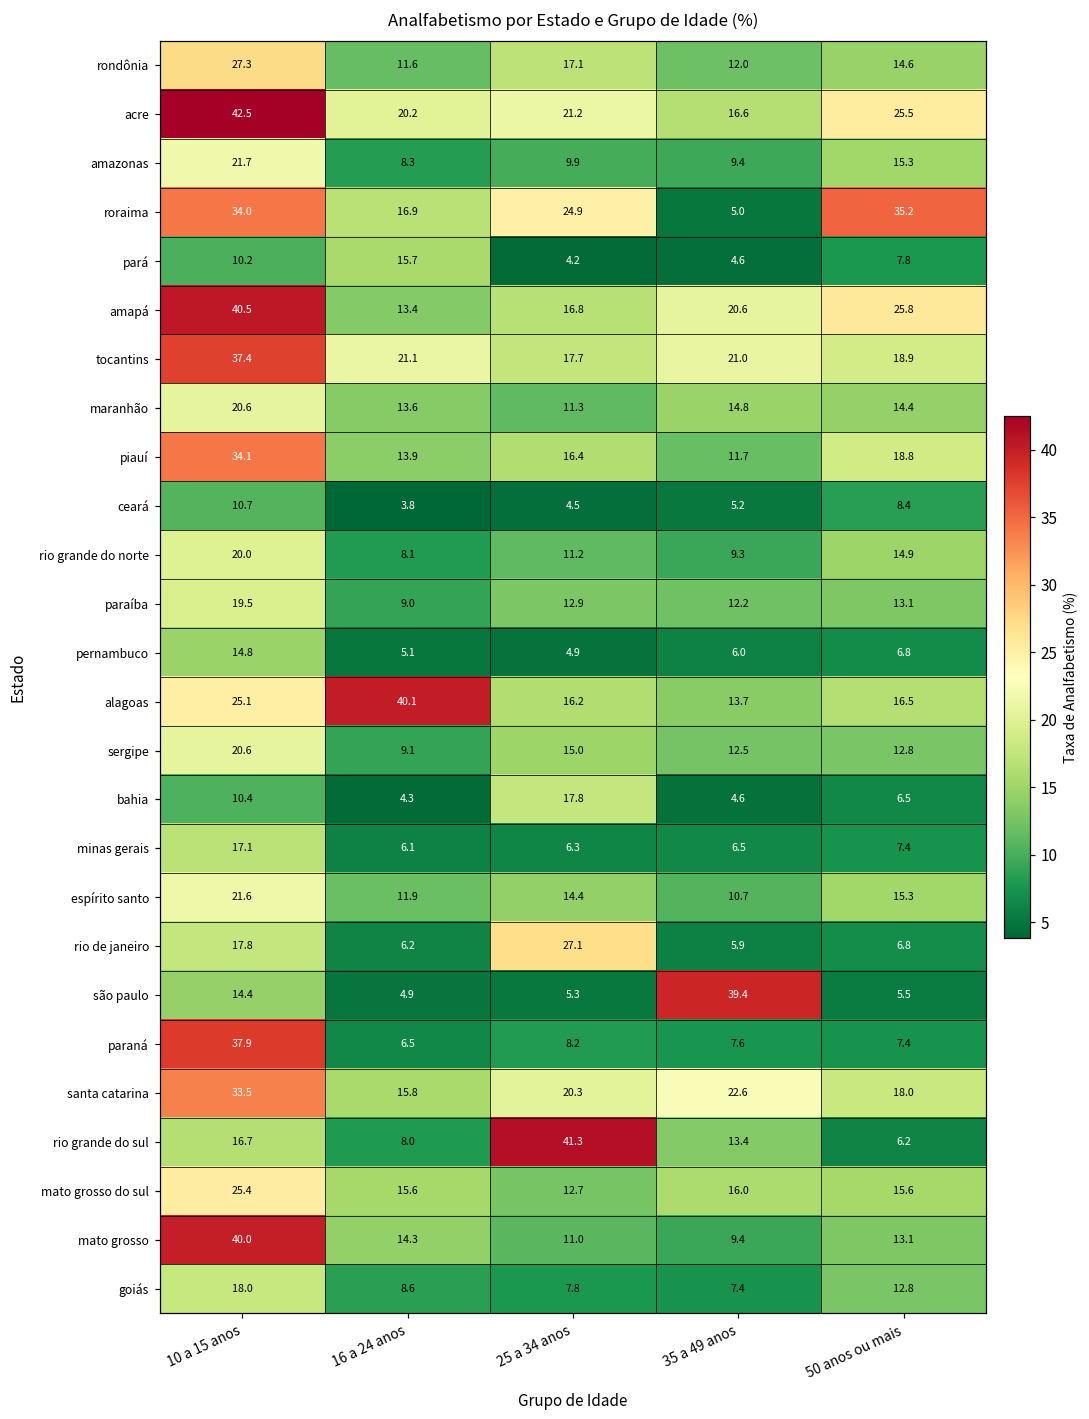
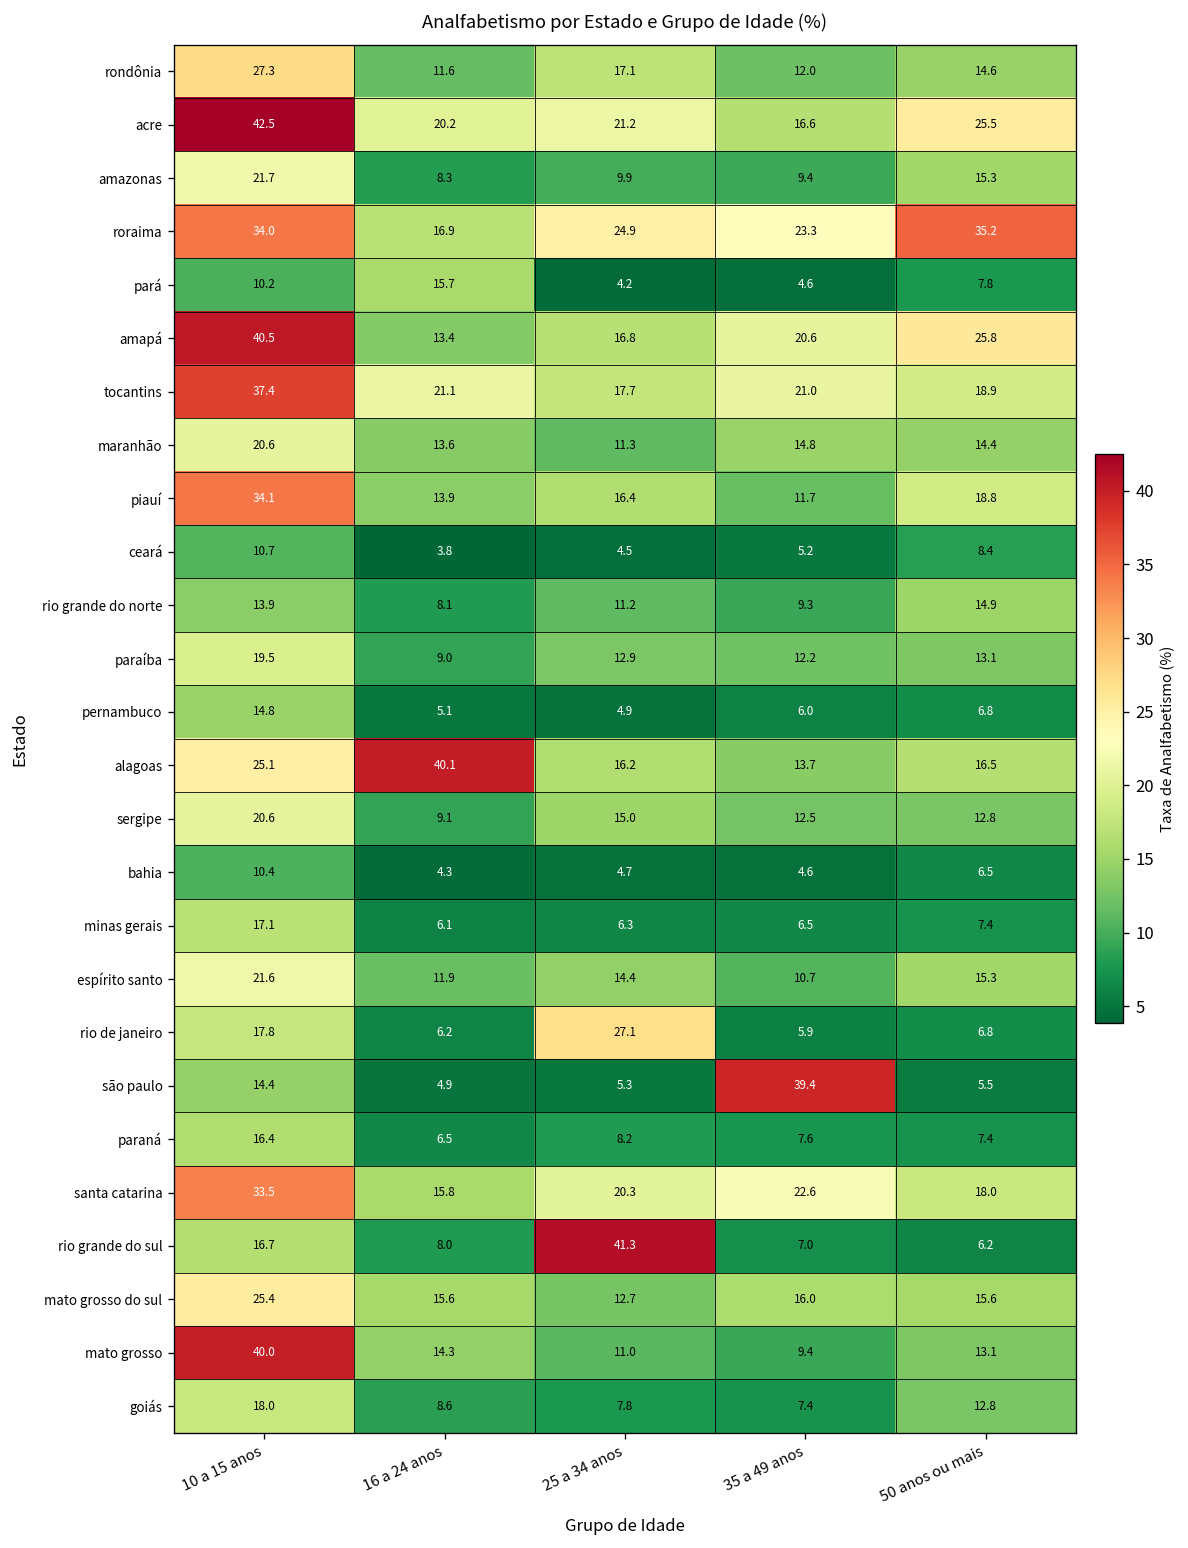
  {
    "rondônia": {
      "10 a 15 anos": 27.3,
      "16 a 24 anos": 11.6,
      "25 a 34 anos": 17.1,
      "35 a 49 anos": 12.0,
      "50 anos ou mais": 14.6
    },
    "acre": {
      "10 a 15 anos": 42.5,
      "16 a 24 anos": 20.2,
      "25 a 34 anos": 21.2,
      "35 a 49 anos": 16.6,
      "50 anos ou mais": 25.5
    },
    "amazonas": {
      "10 a 15 anos": 21.7,
      "16 a 24 anos": 8.3,
      "25 a 34 anos": 9.9,
      "35 a 49 anos": 9.4,
      "50 anos ou mais": 15.3
    },
    "roraima": {
      "10 a 15 anos": 34.0,
      "16 a 24 anos": 16.9,
      "25 a 34 anos": 24.9,
-     "35 a 49 anos": 5.0,
+     "35 a 49 anos": 23.3,
      "50 anos ou mais": 35.2
    },
    "pará": {
      "10 a 15 anos": 10.2,
      "16 a 24 anos": 15.7,
      "25 a 34 anos": 4.2,
      "35 a 49 anos": 4.6,
      "50 anos ou mais": 7.8
    },
    "amapá": {
      "10 a 15 anos": 40.5,
      "16 a 24 anos": 13.4,
      "25 a 34 anos": 16.8,
      "35 a 49 anos": 20.6,
      "50 anos ou mais": 25.8
    },
    "tocantins": {
      "10 a 15 anos": 37.4,
      "16 a 24 anos": 21.1,
      "25 a 34 anos": 17.7,
      "35 a 49 anos": 21.0,
      "50 anos ou mais": 18.9
    },
    "maranhão": {
      "10 a 15 anos": 20.6,
      "16 a 24 anos": 13.6,
      "25 a 34 anos": 11.3,
      "35 a 49 anos": 14.8,
      "50 anos ou mais": 14.4
    },
    "piauí": {
      "10 a 15 anos": 34.1,
      "16 a 24 anos": 13.9,
      "25 a 34 anos": 16.4,
      "35 a 49 anos": 11.7,
      "50 anos ou mais": 18.8
    },
    "ceará": {
      "10 a 15 anos": 10.7,
      "16 a 24 anos": 3.8,
      "25 a 34 anos": 4.5,
      "35 a 49 anos": 5.2,
      "50 anos ou mais": 8.4
    },
    "rio grande do norte": {
-     "10 a 15 anos": 20.0,
+     "10 a 15 anos": 13.9,
      "16 a 24 anos": 8.1,
      "25 a 34 anos": 11.2,
      "35 a 49 anos": 9.3,
      "50 anos ou mais": 14.9
    },
    "paraíba": {
      "10 a 15 anos": 19.5,
      "16 a 24 anos": 9.0,
      "25 a 34 anos": 12.9,
      "35 a 49 anos": 12.2,
      "50 anos ou mais": 13.1
    },
    "pernambuco": {
      "10 a 15 anos": 14.8,
      "16 a 24 anos": 5.1,
      "25 a 34 anos": 4.9,
      "35 a 49 anos": 6.0,
      "50 anos ou mais": 6.8
    },
    "alagoas": {
      "10 a 15 anos": 25.1,
      "16 a 24 anos": 40.1,
      "25 a 34 anos": 16.2,
      "35 a 49 anos": 13.7,
      "50 anos ou mais": 16.5
    },
    "sergipe": {
      "10 a 15 anos": 20.6,
      "16 a 24 anos": 9.1,
      "25 a 34 anos": 15.0,
      "35 a 49 anos": 12.5,
      "50 anos ou mais": 12.8
    },
    "bahia": {
      "10 a 15 anos": 10.4,
      "16 a 24 anos": 4.3,
-     "25 a 34 anos": 17.8,
+     "25 a 34 anos": 4.7,
      "35 a 49 anos": 4.6,
      "50 anos ou mais": 6.5
    },
    "minas gerais": {
      "10 a 15 anos": 17.1,
      "16 a 24 anos": 6.1,
      "25 a 34 anos": 6.3,
      "35 a 49 anos": 6.5,
      "50 anos ou mais": 7.4
    },
    "espírito santo": {
      "10 a 15 anos": 21.6,
      "16 a 24 anos": 11.9,
      "25 a 34 anos": 14.4,
      "35 a 49 anos": 10.7,
      "50 anos ou mais": 15.3
    },
    "rio de janeiro": {
      "10 a 15 anos": 17.8,
      "16 a 24 anos": 6.2,
      "25 a 34 anos": 27.1,
      "35 a 49 anos": 5.9,
      "50 anos ou mais": 6.8
    },
    "são paulo": {
      "10 a 15 anos": 14.4,
      "16 a 24 anos": 4.9,
      "25 a 34 anos": 5.3,
      "35 a 49 anos": 39.4,
      "50 anos ou mais": 5.5
    },
    "paraná": {
-     "10 a 15 anos": 37.9,
+     "10 a 15 anos": 16.4,
      "16 a 24 anos": 6.5,
      "25 a 34 anos": 8.2,
      "35 a 49 anos": 7.6,
      "50 anos ou mais": 7.4
    },
    "santa catarina": {
      "10 a 15 anos": 33.5,
      "16 a 24 anos": 15.8,
      "25 a 34 anos": 20.3,
      "35 a 49 anos": 22.6,
      "50 anos ou mais": 18.0
    },
    "rio grande do sul": {
      "10 a 15 anos": 16.7,
      "16 a 24 anos": 8.0,
      "25 a 34 anos": 41.3,
-     "35 a 49 anos": 13.4,
+     "35 a 49 anos": 7.0,
      "50 anos ou mais": 6.2
    },
    "mato grosso do sul": {
      "10 a 15 anos": 25.4,
      "16 a 24 anos": 15.6,
      "25 a 34 anos": 12.7,
      "35 a 49 anos": 16.0,
      "50 anos ou mais": 15.6
    },
    "mato grosso": {
      "10 a 15 anos": 40.0,
      "16 a 24 anos": 14.3,
      "25 a 34 anos": 11.0,
      "35 a 49 anos": 9.4,
      "50 anos ou mais": 13.1
    },
    "goiás": {
      "10 a 15 anos": 18.0,
      "16 a 24 anos": 8.6,
      "25 a 34 anos": 7.8,
      "35 a 49 anos": 7.4,
      "50 anos ou mais": 12.8
    }
  }
